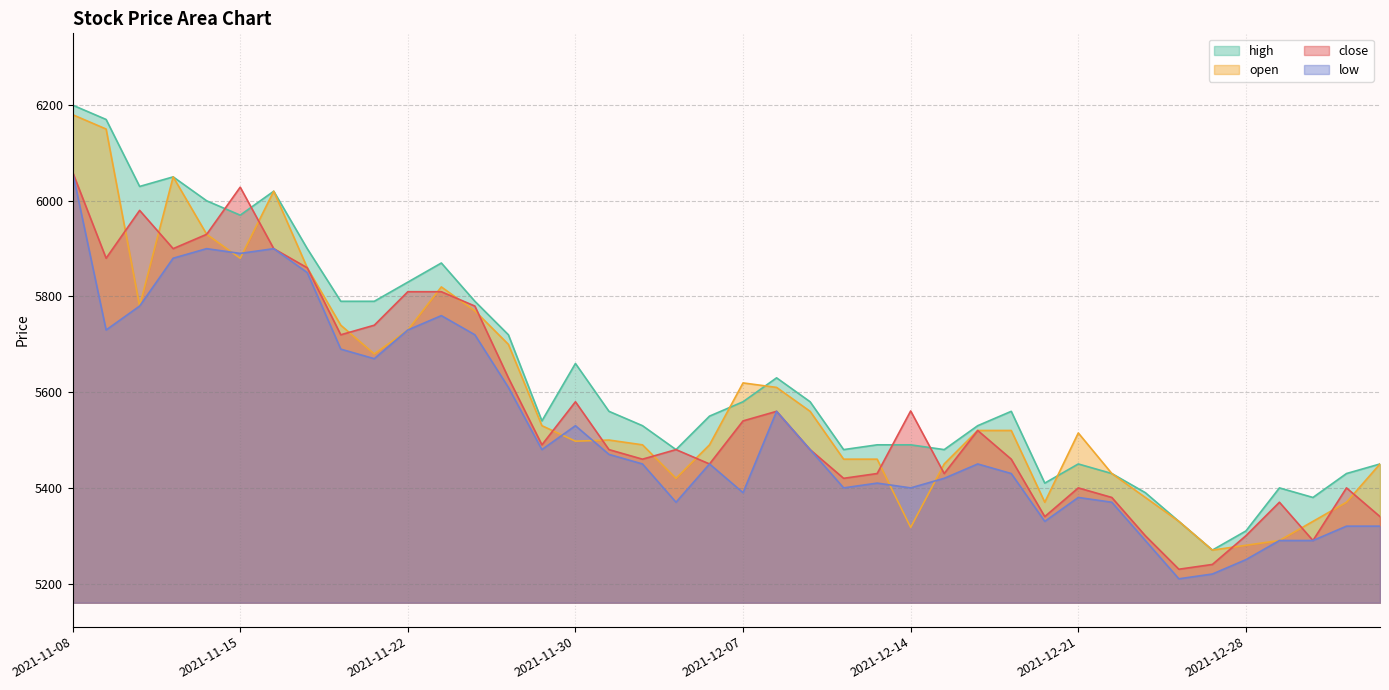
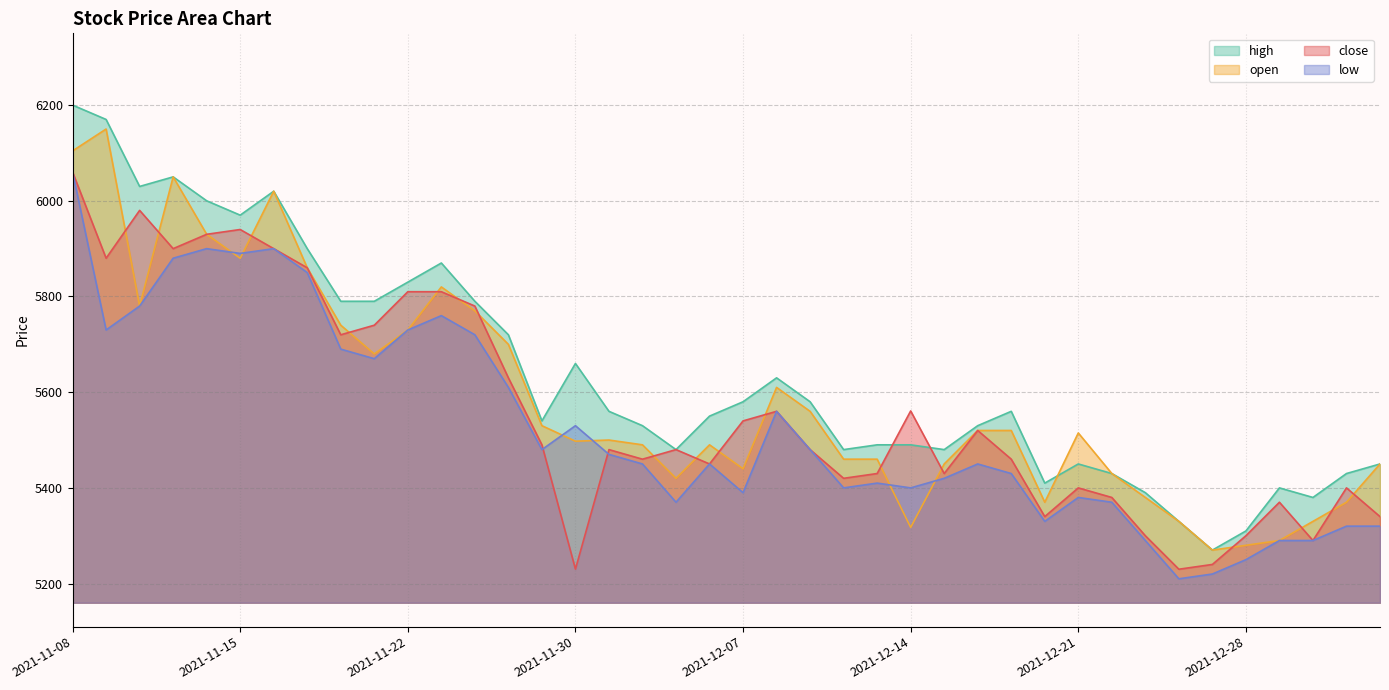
  {
    "open": {
-     "2021-11-08": 6180,
+     "2021-11-08": 6100,
      "2021-11-15": 5880,
      "2021-11-30": 5500,
-     "2021-12-07": 5620,
+     "2021-12-07": 5440,
      "2021-12-14": 5320,
      "2021-12-21": 5510,
      "2021-12-28": 5280
    },
    "close": {
-     "2021-11-15": 6030,
+     "2021-11-15": 5940,
      "2021-11-22": 5810,
-     "2021-11-30": 5580,
+     "2021-11-30": 5230,
      "2021-12-07": 5540,
      "2021-12-14": 5560,
      "2021-12-21": 5400,
      "2021-12-28": 5300
    }
  }
